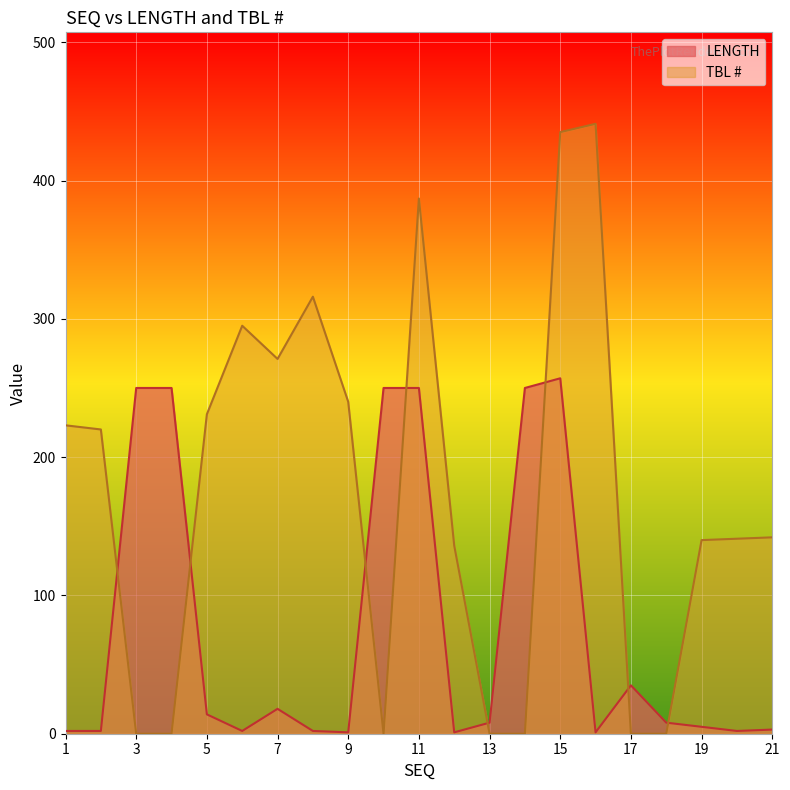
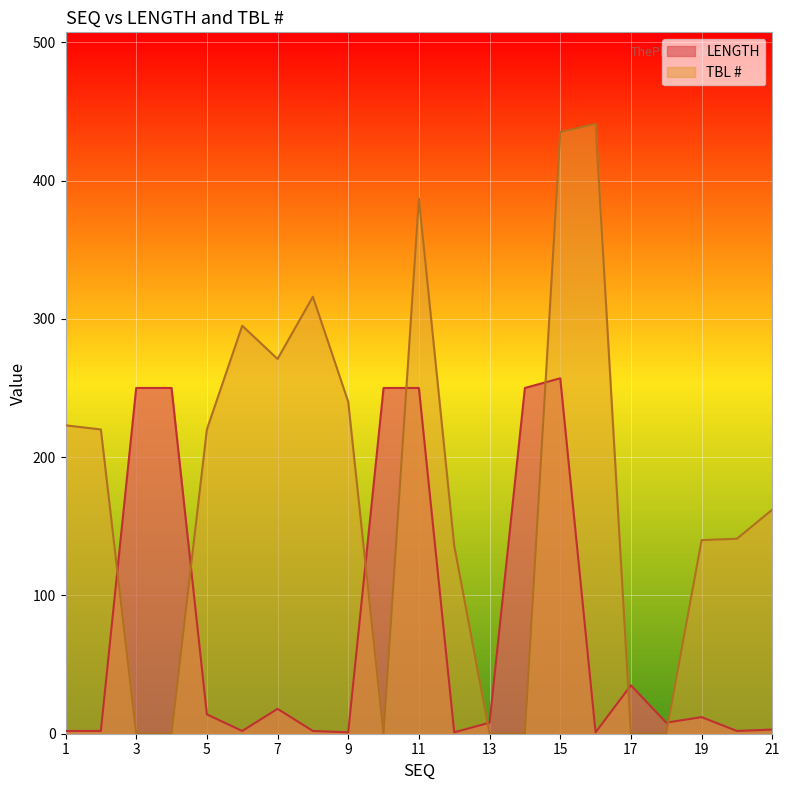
  {
    "LENGTH": {
      "1": 2,
      "3": 250,
      "5": 14,
      "7": 18,
      "9": 1,
      "11": 250,
      "13": 8,
      "15": 257,
      "17": 35,
-     "19": 5,
+     "19": 12,
      "21": 3
    },
    "TBL #": {
      "1": 223,
      "3": 0,
-     "5": 231,
+     "5": 220,
      "7": 271,
      "9": 240,
      "11": 387,
      "13": 0,
      "15": 435,
      "17": 0,
      "19": 140,
-     "21": 142
+     "21": 162
    }
  }
